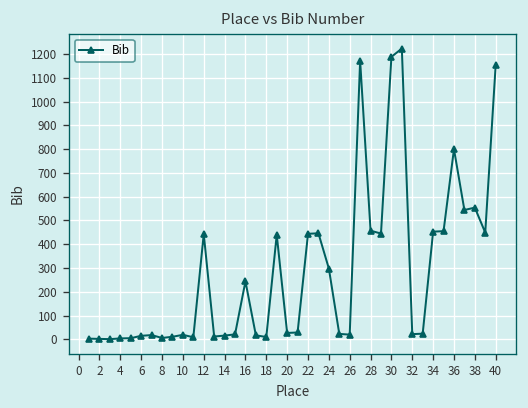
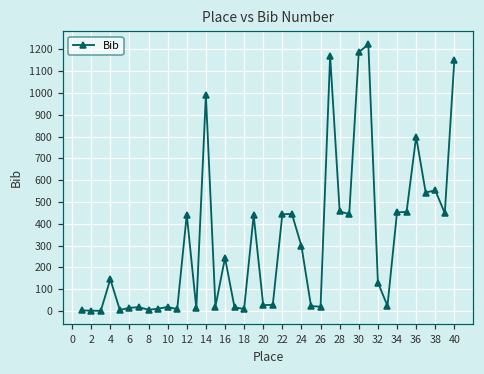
  {
    "2": 0,
-   "4": 0,
+   "4": 150,
    "6": 20,
    "8": 10,
    "10": 20,
    "12": 440,
-   "14": 20,
+   "14": 990,
    "16": 240,
    "18": 10,
    "20": 30,
    "22": 440,
    "24": 300,
    "26": 20,
    "28": 460,
    "30": 1190,
-   "32": 20,
+   "32": 130,
    "34": 450,
    "36": 800,
    "38": 550,
    "40": 1150
  }
